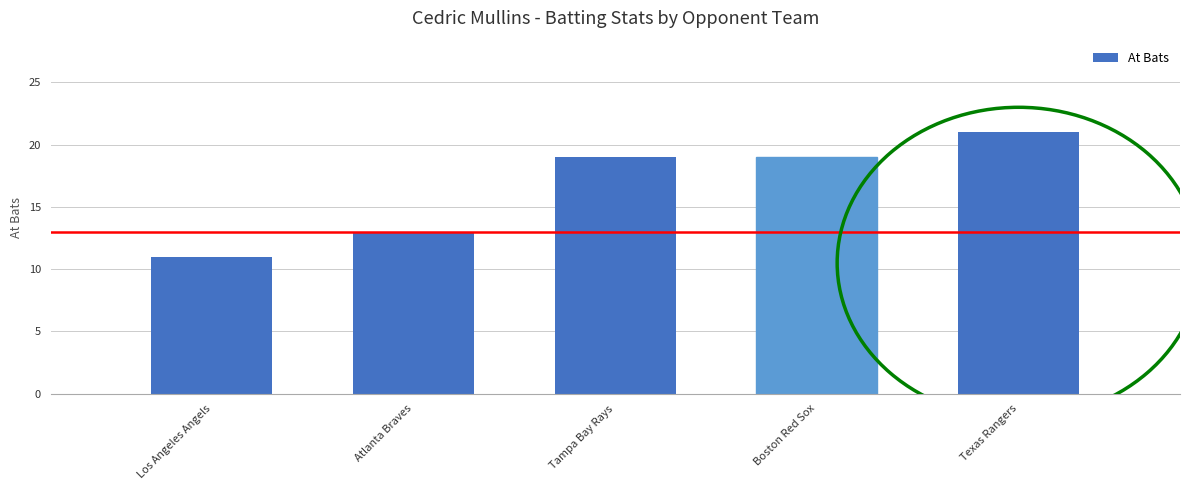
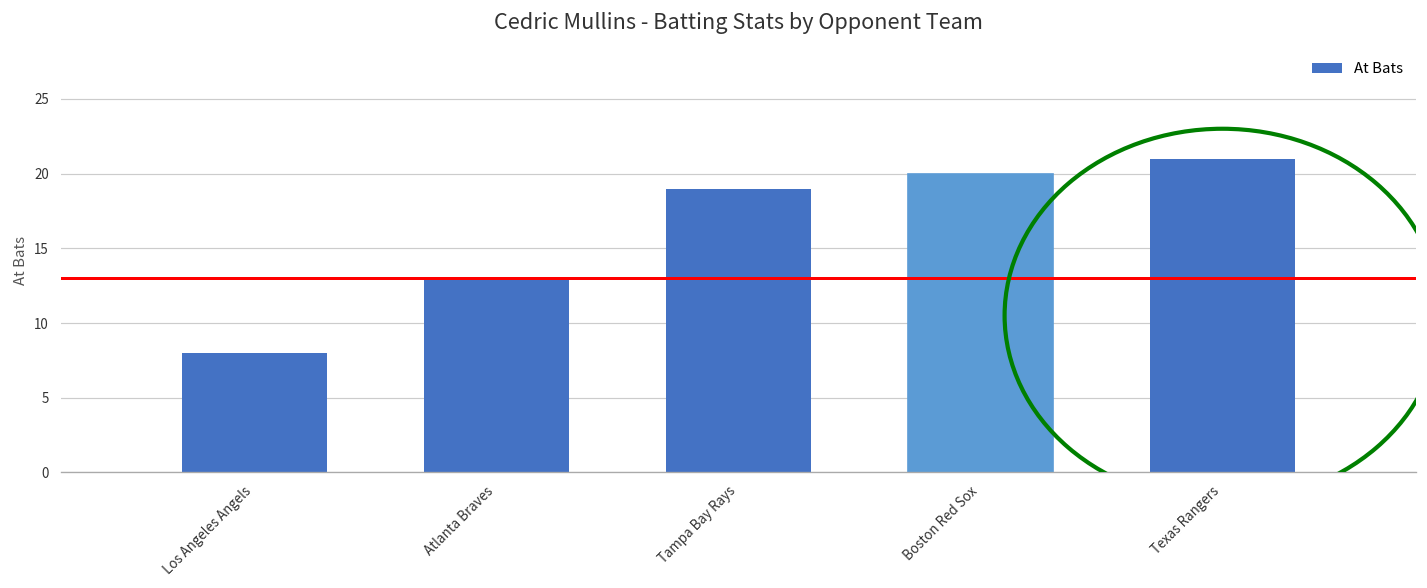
  {
-   "Los Angeles Angels": 11,
+   "Los Angeles Angels": 8,
    "Atlanta Braves": 13,
    "Tampa Bay Rays": 19,
-   "Boston Red Sox": 19,
+   "Boston Red Sox": 20,
    "Texas Rangers": 21
  }
